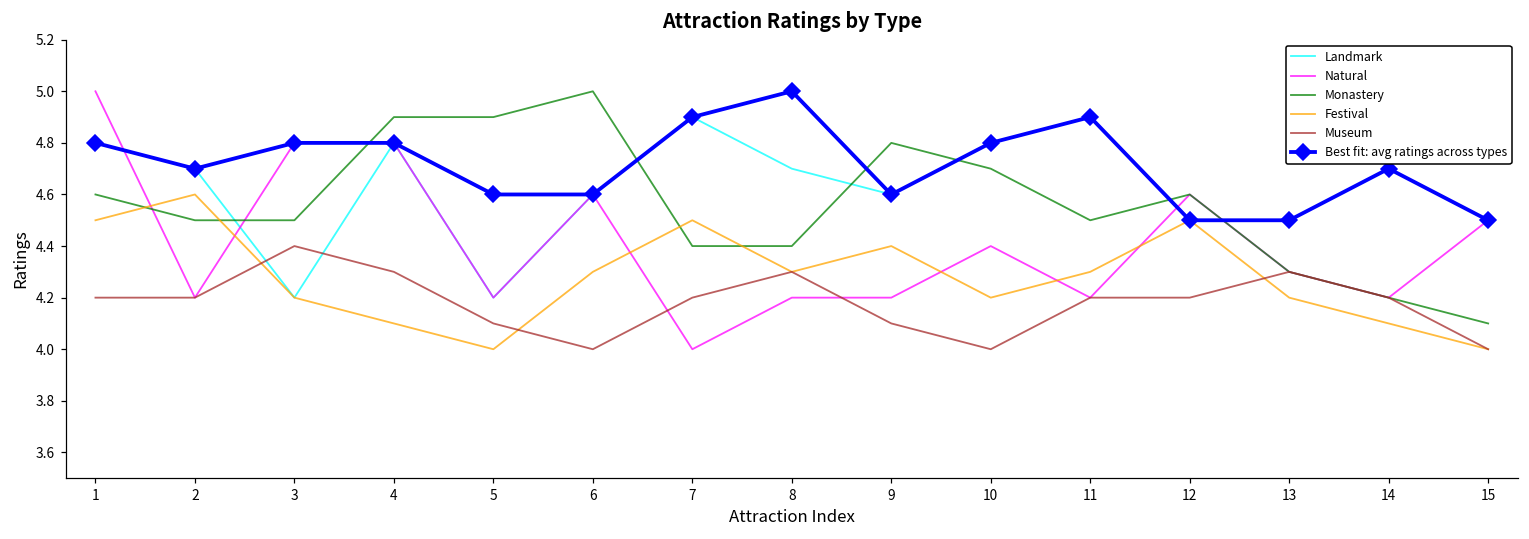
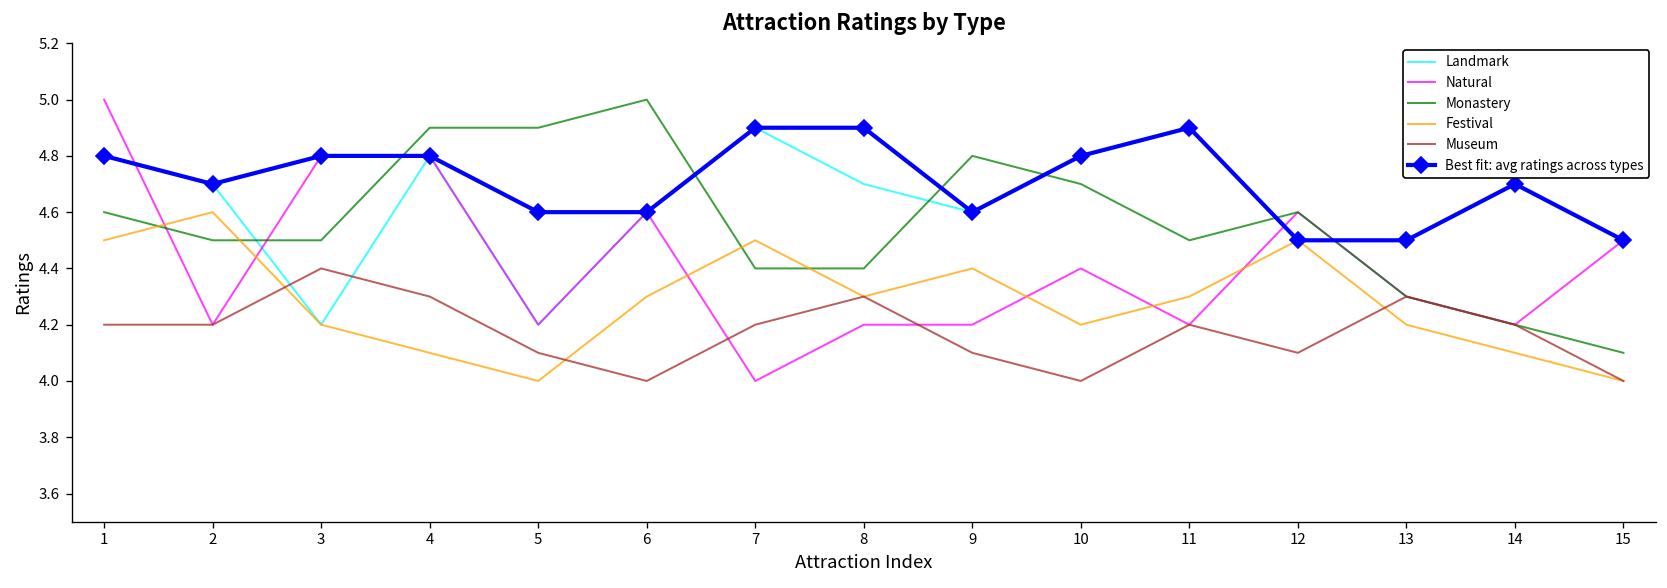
  {
    "Landmark": {
      "8": 4.7
    },
    "Natural": {
      "1": 5.0,
      "7": 4.0,
      "8": 4.2,
      "9": 4.2,
      "10": 4.4
    },
    "Monastery": {
      "1": 4.6,
      "2": 4.5,
      "3": 4.5,
      "4": 4.9,
      "5": 4.9,
      "6": 5.0,
      "7": 4.4,
      "8": 4.4,
      "9": 4.8,
      "10": 4.7,
      "11": 4.5,
      "15": 4.1
    },
    "Festival": {
      "1": 4.5,
      "2": 4.6,
      "4": 4.1,
      "5": 4.0,
      "6": 4.3,
      "7": 4.5,
      "9": 4.4,
      "10": 4.2,
      "11": 4.3,
      "13": 4.2,
      "14": 4.1
    },
    "Museum": {
      "1": 4.2,
      "3": 4.4,
      "4": 4.3,
      "5": 4.1,
      "6": 4.0,
      "7": 4.2,
      "9": 4.1,
      "10": 4.0,
-     "12": 4.2
+     "12": 4.1
    },
    "Best fit: avg ratings across types": {
      "5": 4.6,
-     "8": 5.0
+     "8": 4.9
    }
  }
